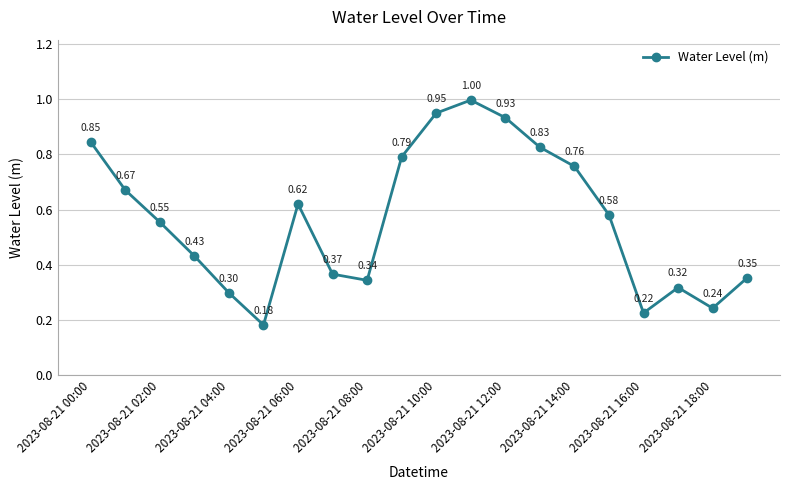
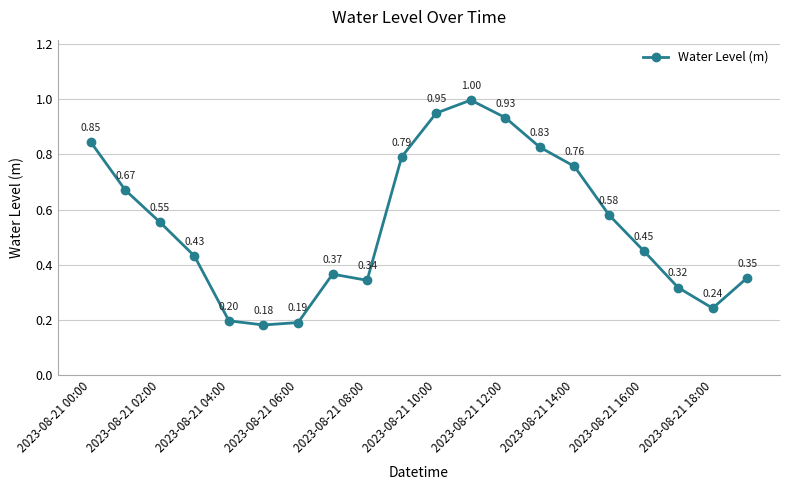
  {
    "2023-08-21 00:00": 0.85,
    "2023-08-21 02:00": 0.55,
-   "2023-08-21 04:00": 0.30,
-   "2023-08-21 06:00": 0.62,
+   "2023-08-21 04:00": 0.20,
+   "2023-08-21 06:00": 0.19,
    "2023-08-21 08:00": 0.34,
    "2023-08-21 10:00": 0.95,
    "2023-08-21 12:00": 0.93,
    "2023-08-21 14:00": 0.76,
-   "2023-08-21 16:00": 0.22,
+   "2023-08-21 16:00": 0.45,
    "2023-08-21 18:00": 0.24
  }
